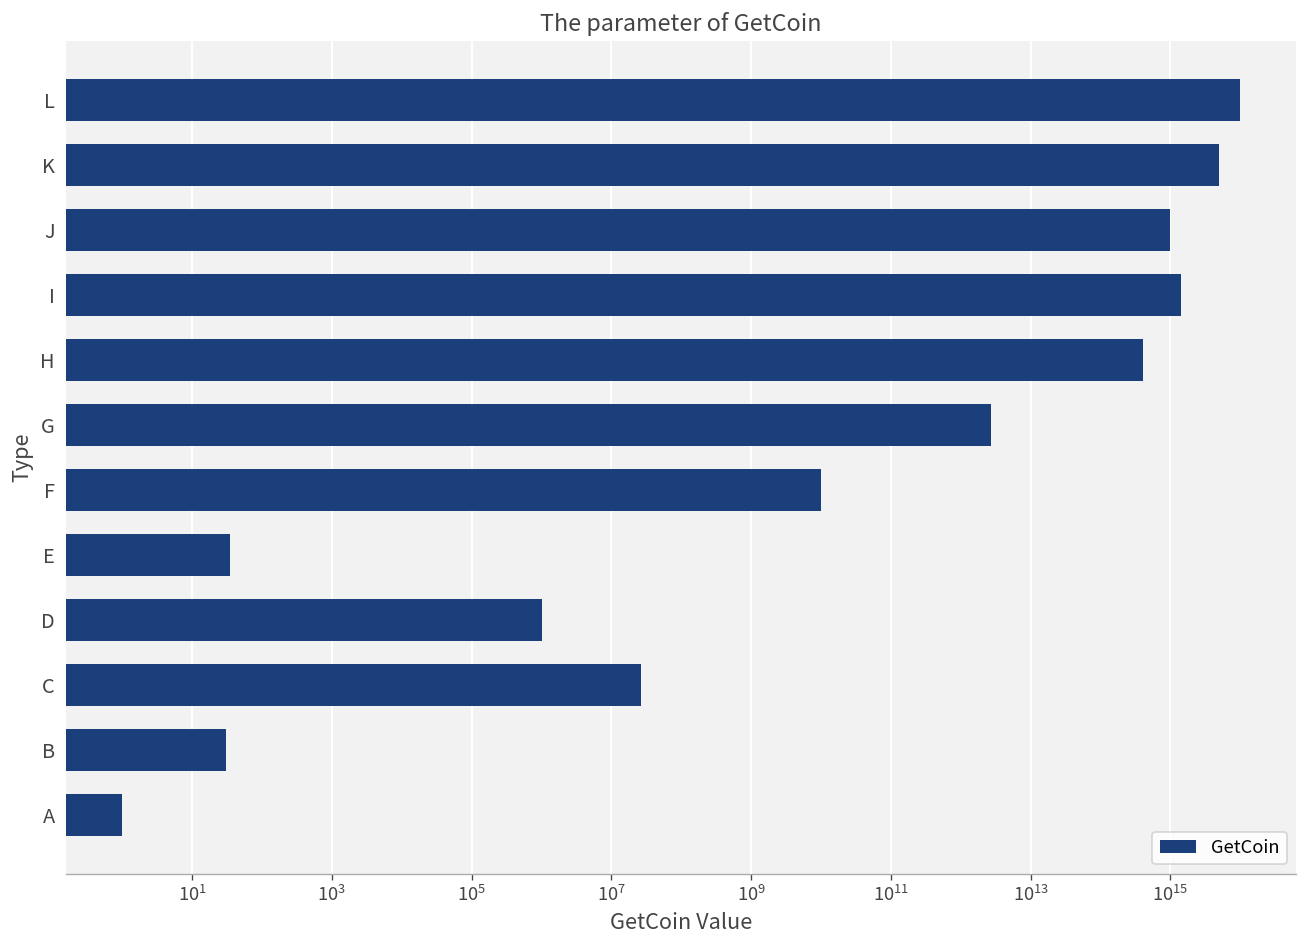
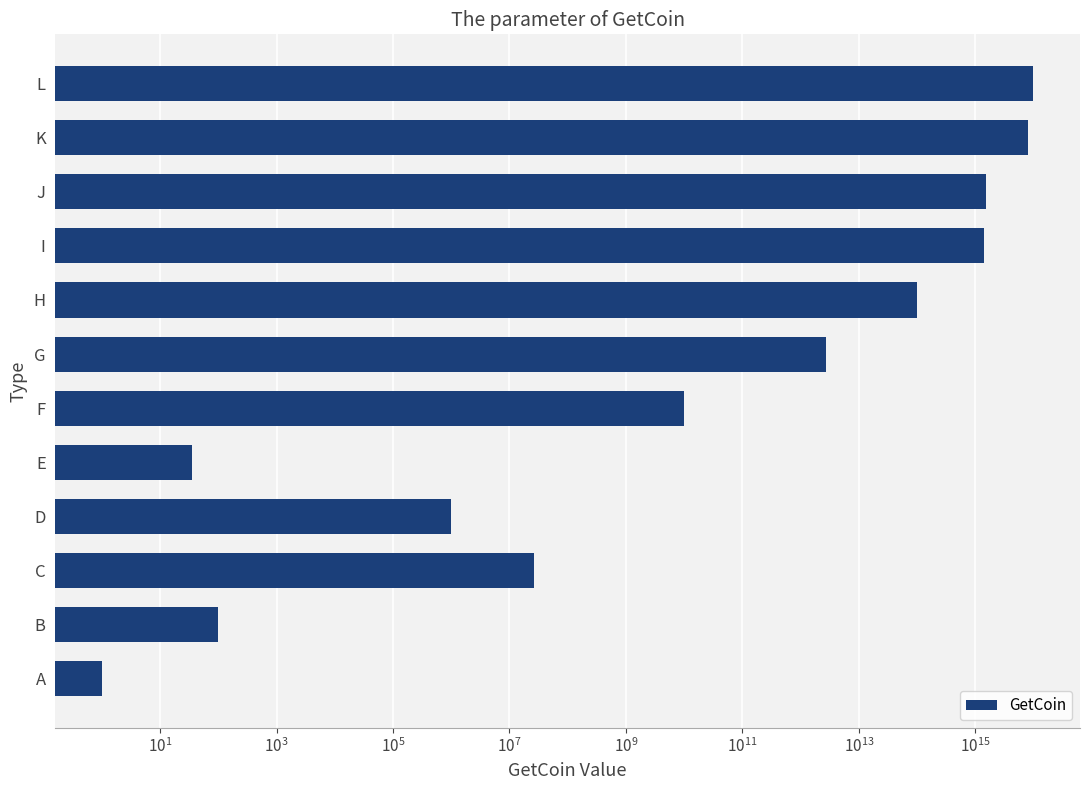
  {
    "L": 10000000000000000,
-   "K": 5000000000000000,
-   "J": 1000000000000000,
+   "K": 8000000000000000,
+   "J": 1600000000000000,
    "I": 1400000000000000,
-   "H": 400000000000000,
+   "H": 100000000000000,
    "G": 3000000000000,
    "F": 10000000000,
    "E": 40,
    "D": 1000000,
    "C": 30000000,
-   "B": 30,
+   "B": 100,
    "A": 1
  }
